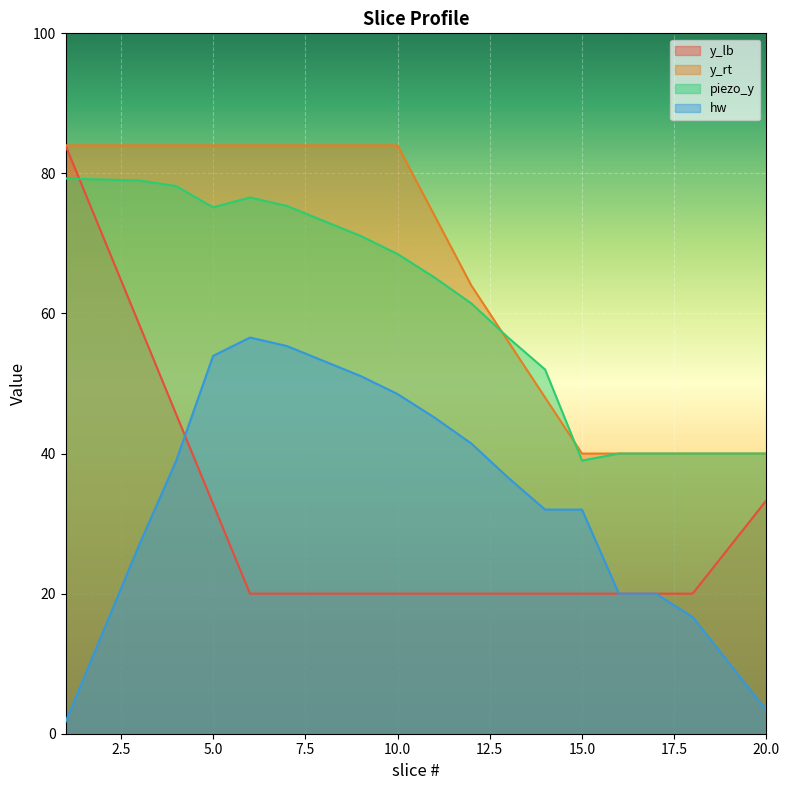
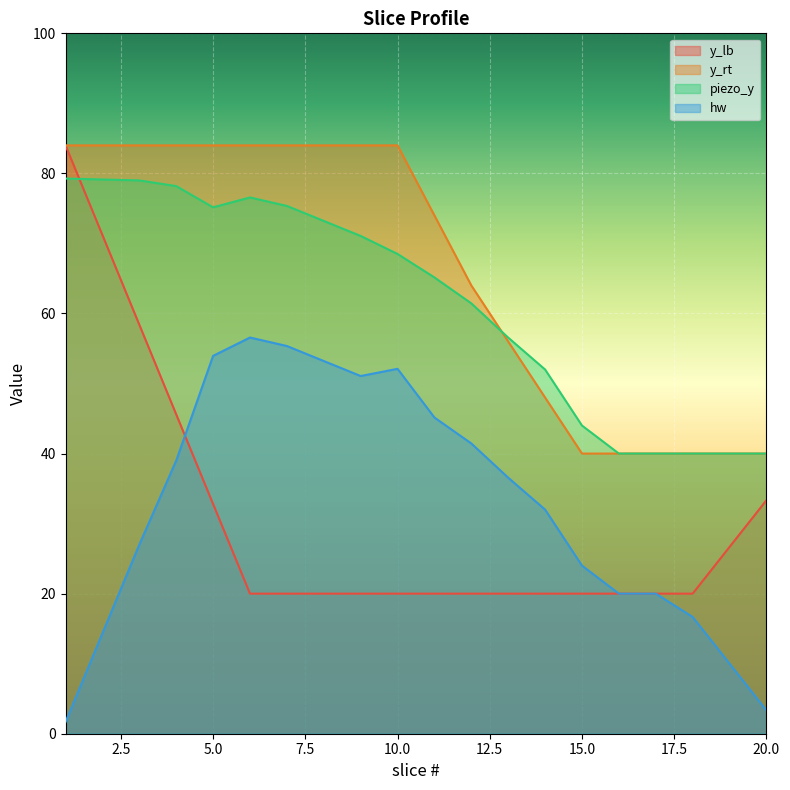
  {
    "piezo_y": {
      "5.0": 75,
      "10.0": 69,
-     "15.0": 39
+     "15.0": 44
    },
    "hw": {
      "5.0": 54,
-     "10.0": 49,
-     "15.0": 32,
+     "10.0": 52,
+     "15.0": 24,
      "20.0": 3
    }
  }
